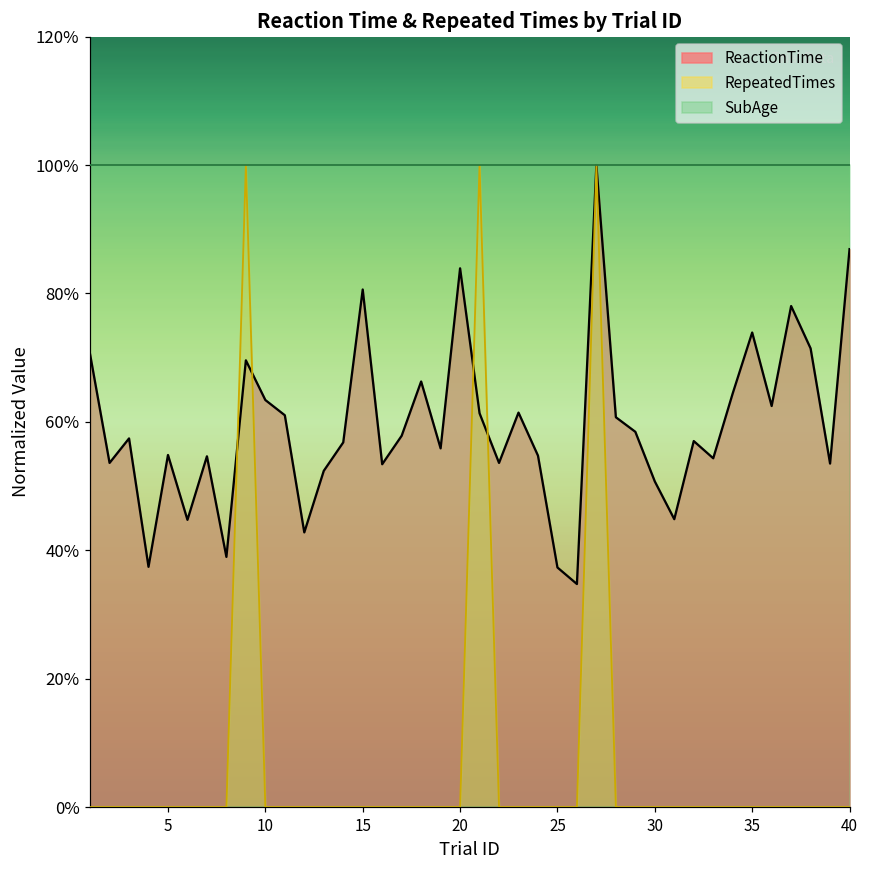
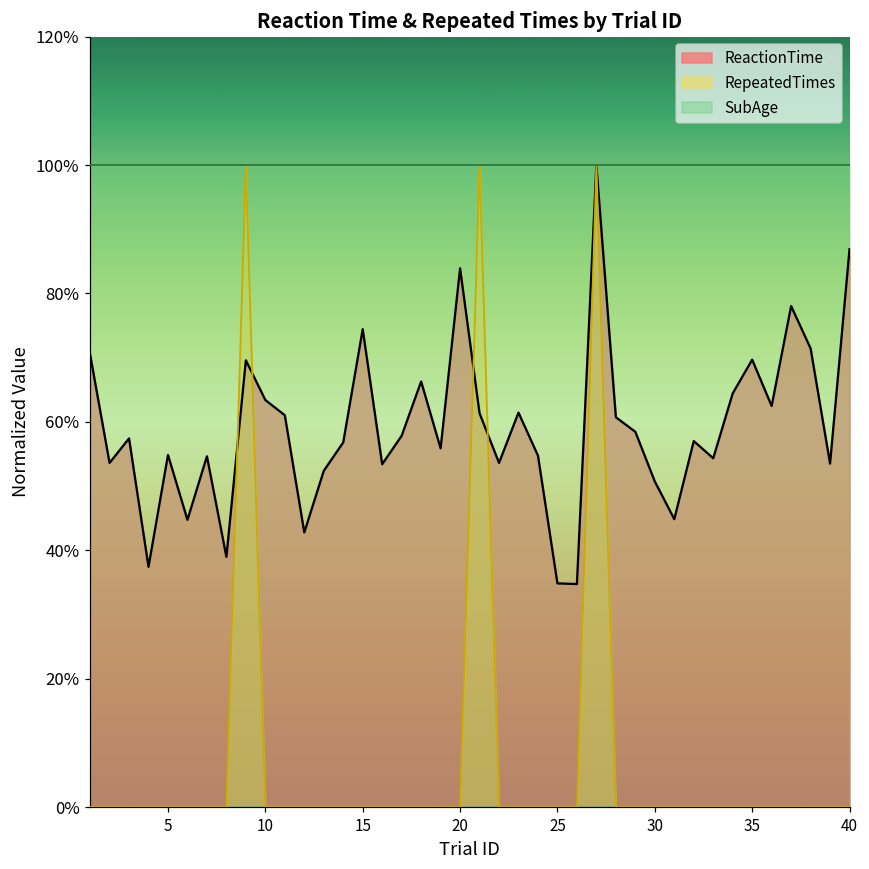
  {
    "ReactionTime": {
      "5": "55%",
      "10": "63%",
-     "15": "81%",
+     "15": "74%",
      "20": "84%",
-     "25": "37%",
+     "25": "35%",
      "30": "51%",
-     "35": "74%",
+     "35": "70%",
      "40": "87%"
    },
    "RepeatedTimes": {
      "5": "0%",
      "10": "0%",
      "15": "0%",
      "20": "0%",
      "25": "0%",
      "30": "0%",
      "35": "0%",
      "40": "0%"
    },
    "SubAge": {
      "5": "100%",
      "10": "100%",
      "15": "100%",
      "20": "100%",
      "25": "100%",
      "30": "100%",
      "35": "100%",
      "40": "100%"
    }
  }
